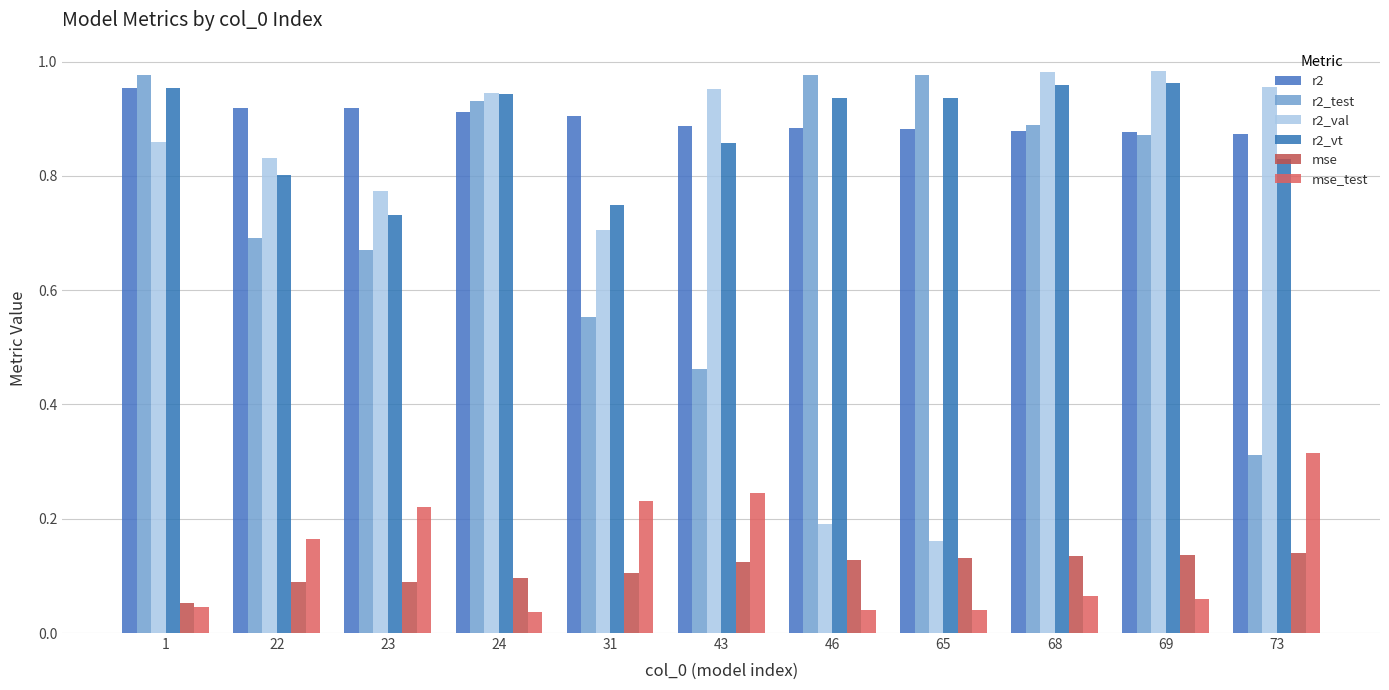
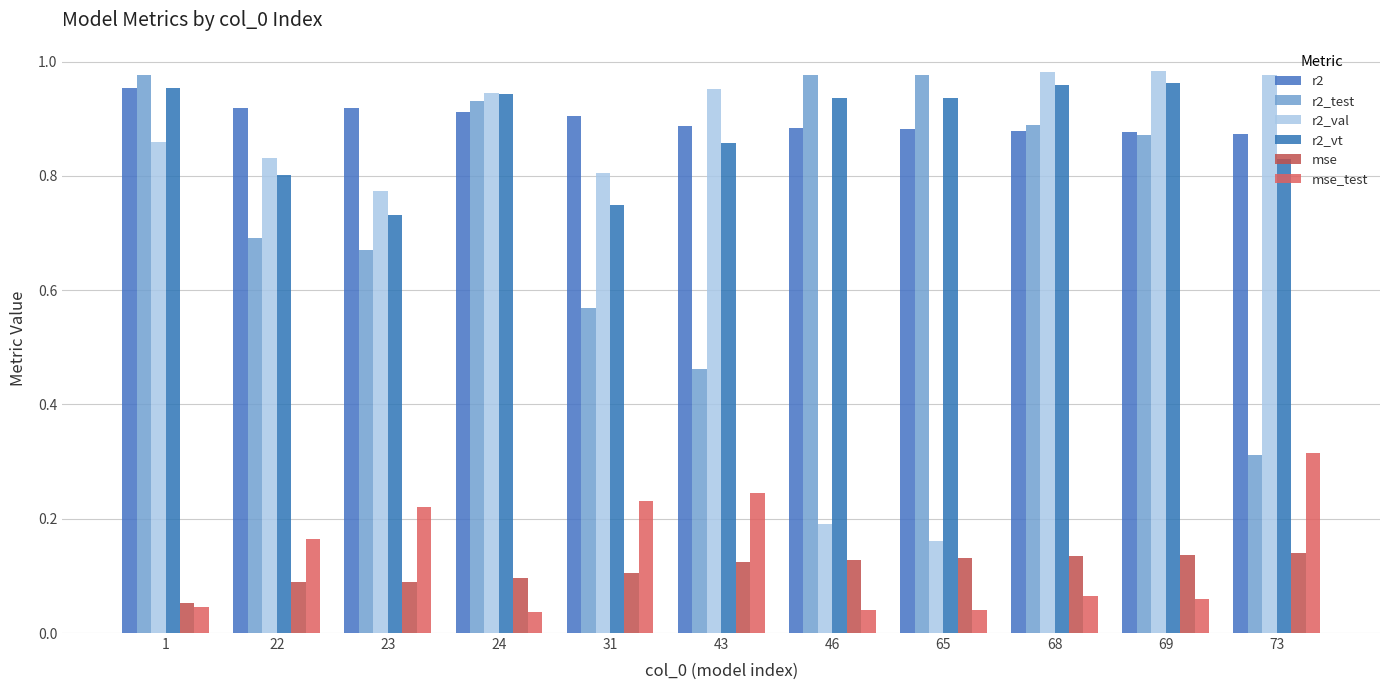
  {
    "r2_test": {
      "1": 0.98,
      "22": 0.69,
      "23": 0.67,
      "24": 0.93,
-     "31": 0.55,
+     "31": 0.57,
      "43": 0.46,
      "46": 0.98,
      "65": 0.98,
      "68": 0.89,
      "69": 0.87,
      "73": 0.31
    },
    "r2_val": {
      "1": 0.86,
      "22": 0.83,
      "23": 0.77,
      "24": 0.94,
-     "31": 0.70,
+     "31": 0.80,
      "43": 0.95,
      "46": 0.19,
      "65": 0.16,
      "68": 0.98,
      "69": 0.98,
-     "73": 0.96
+     "73": 0.98
    }
  }
